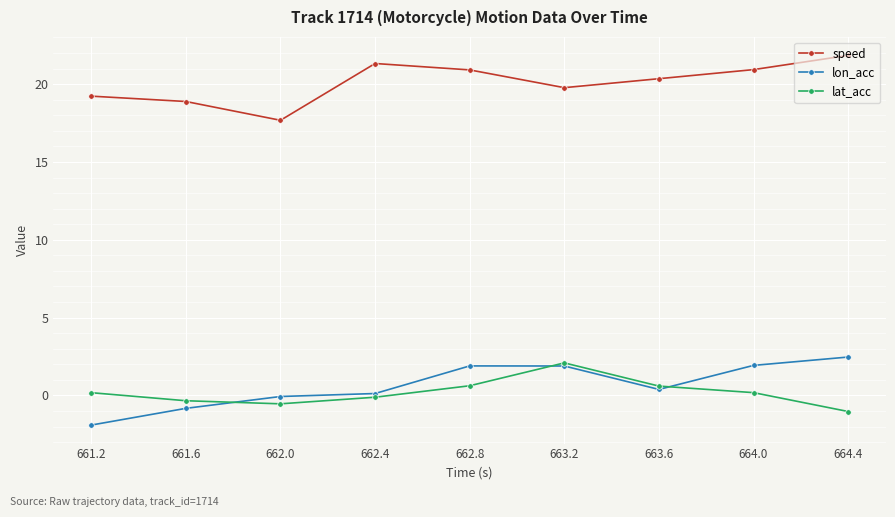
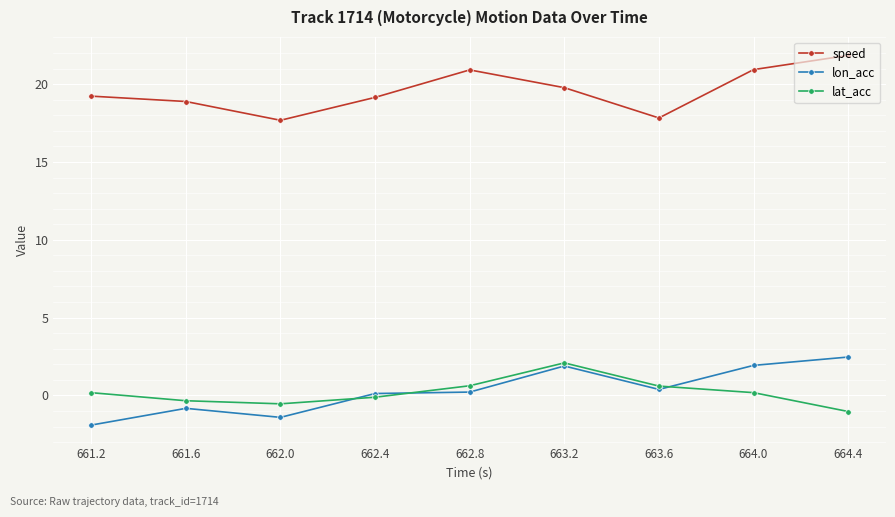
  {
    "speed": {
      "661.2": 19.2,
      "661.6": 18.9,
      "662.0": 17.7,
-     "662.4": 21.3,
+     "662.4": 19.1,
      "662.8": 20.9,
      "663.2": 19.8,
-     "663.6": 20.3,
+     "663.6": 17.8,
      "664.0": 20.9
    },
    "lon_acc": {
      "661.2": -1.9,
      "661.6": -0.8,
-     "662.0": -0.1,
+     "662.0": -1.4,
      "662.4": 0.1,
-     "662.8": 1.9,
+     "662.8": 0.2,
      "663.2": 1.9,
      "663.6": 0.4,
      "664.0": 1.9,
      "664.4": 2.5
    },
    "lat_acc": {
      "661.2": 0.2,
      "661.6": -0.3,
      "662.0": -0.5,
      "662.4": -0.1,
      "662.8": 0.6,
      "663.2": 2.1,
      "663.6": 0.6,
      "664.0": 0.2,
      "664.4": -1.0
    }
  }
